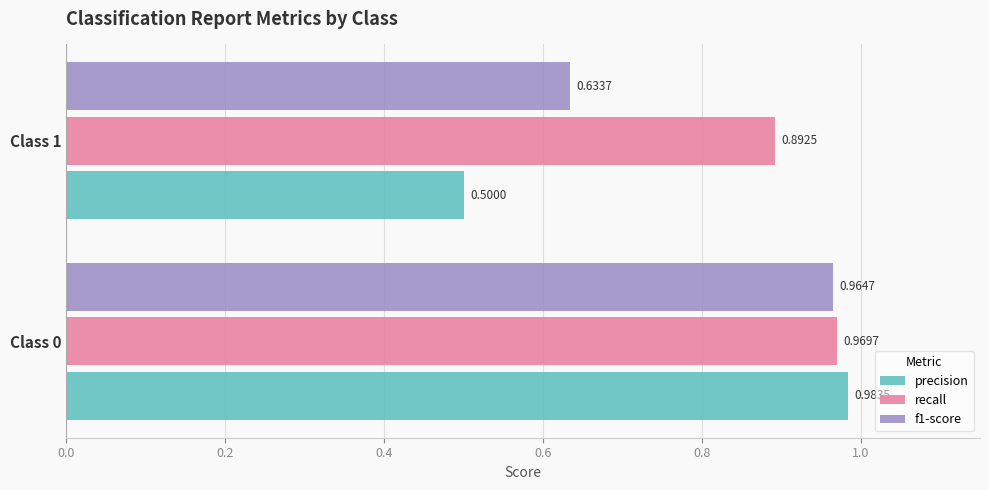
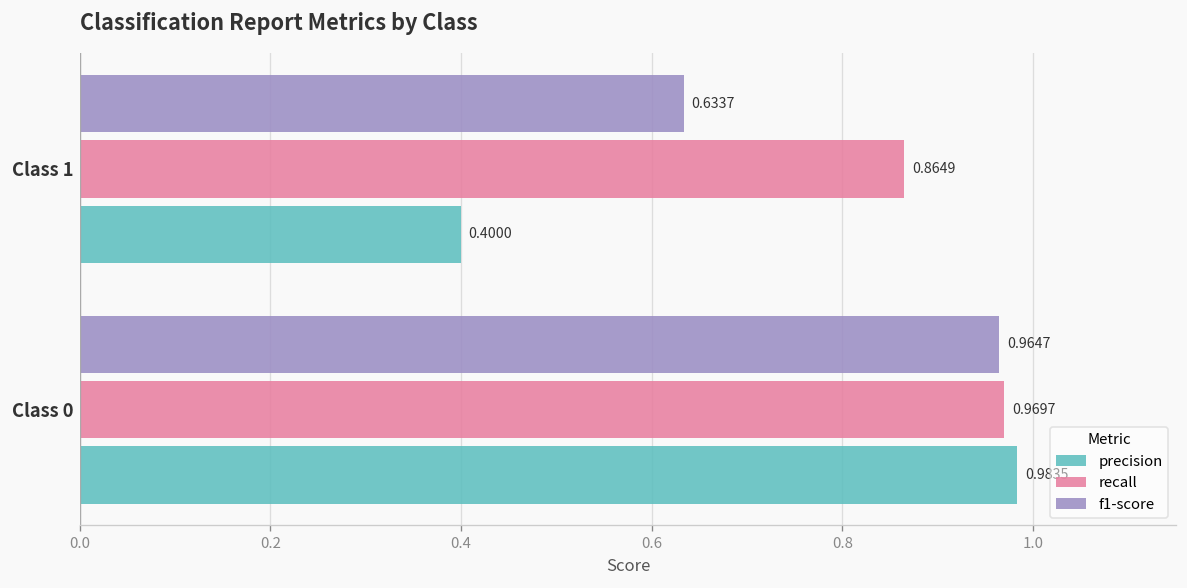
  {
    "precision": {
-     "Class 1": 0.5000
+     "Class 1": 0.4000
    },
    "recall": {
-     "Class 1": 0.8925,
+     "Class 1": 0.8649,
      "Class 0": 0.9697
    },
    "f1-score": {
      "Class 1": 0.6337,
      "Class 0": 0.9647
    }
  }
